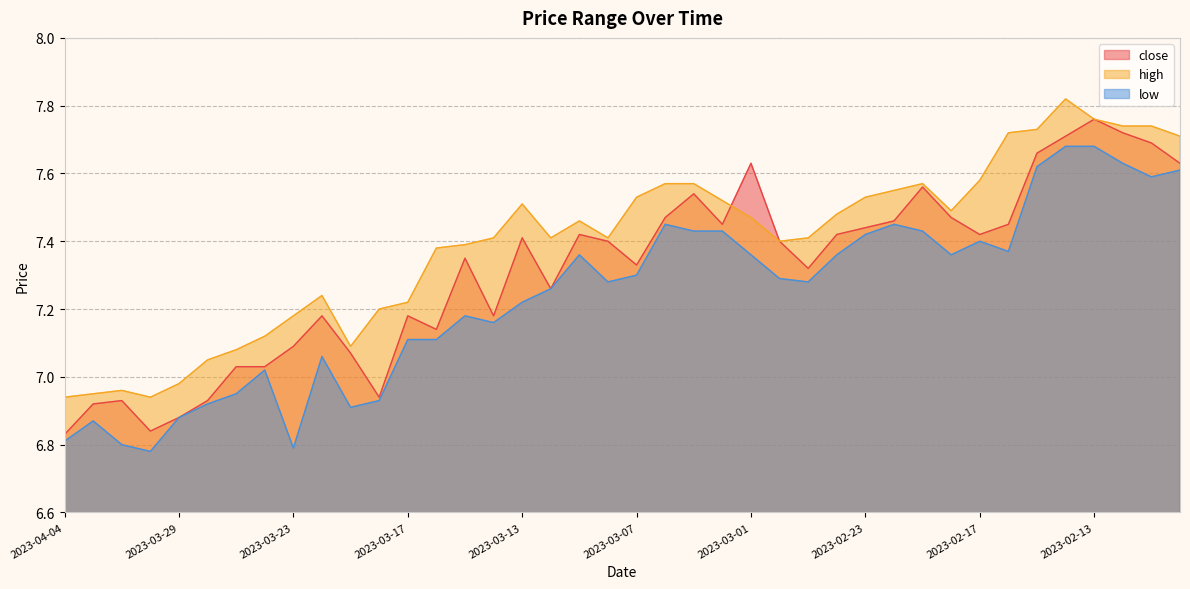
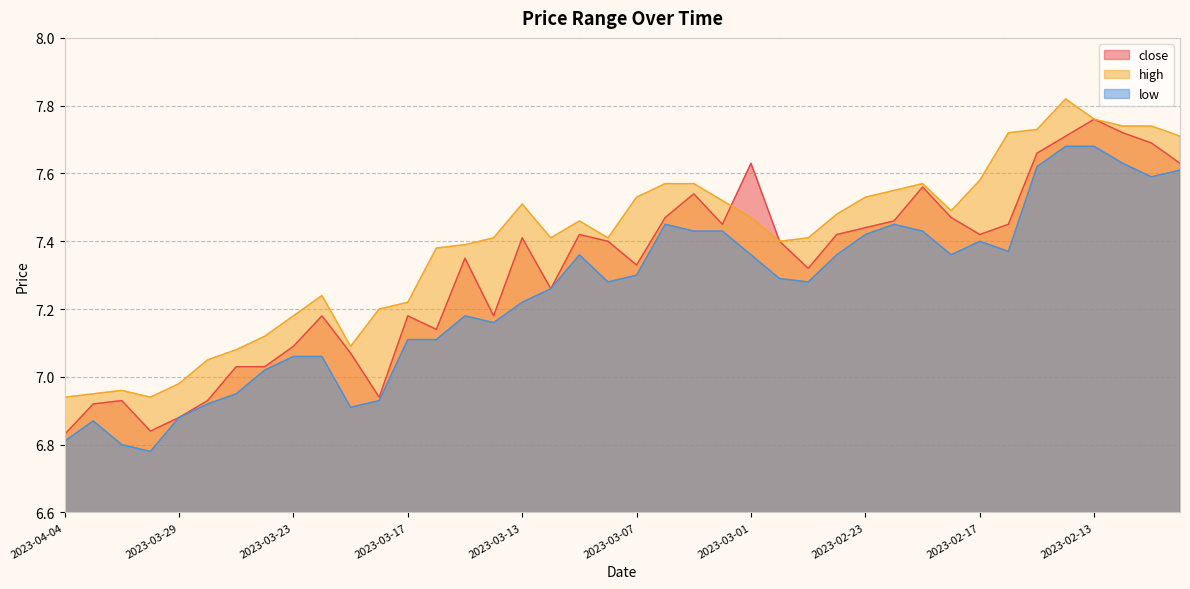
  {
    "close": {
      "2023-04-04": 6.83,
      "2023-03-23": 7.09,
      "2023-03-17": 7.18,
      "2023-03-13": 7.41,
      "2023-03-07": 7.33,
      "2023-03-01": 7.63,
      "2023-02-23": 7.44,
      "2023-02-17": 7.42
    },
    "high": {
      "2023-04-04": 6.94,
      "2023-03-29": 6.98,
      "2023-03-23": 7.18,
      "2023-03-17": 7.22,
      "2023-03-13": 7.51,
      "2023-03-07": 7.53,
      "2023-03-01": 7.47,
      "2023-02-23": 7.53,
      "2023-02-17": 7.58
    },
    "low": {
      "2023-04-04": 6.81,
-     "2023-03-23": 6.79,
+     "2023-03-23": 7.06,
      "2023-03-17": 7.11,
      "2023-03-13": 7.22,
      "2023-03-07": 7.30,
      "2023-03-01": 7.36,
      "2023-02-23": 7.42,
      "2023-02-17": 7.40,
      "2023-02-13": 7.68
    }
  }
